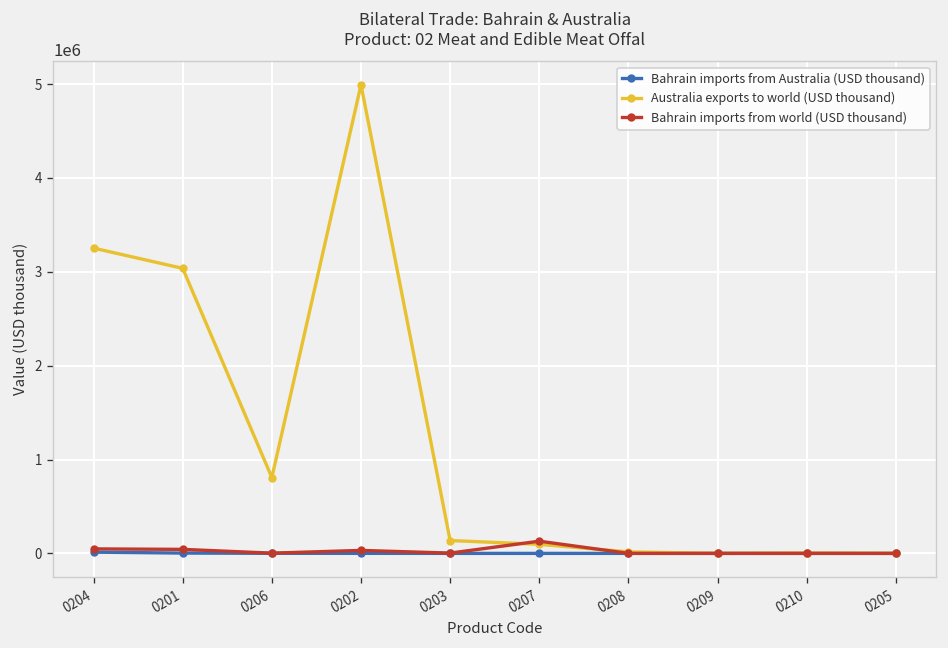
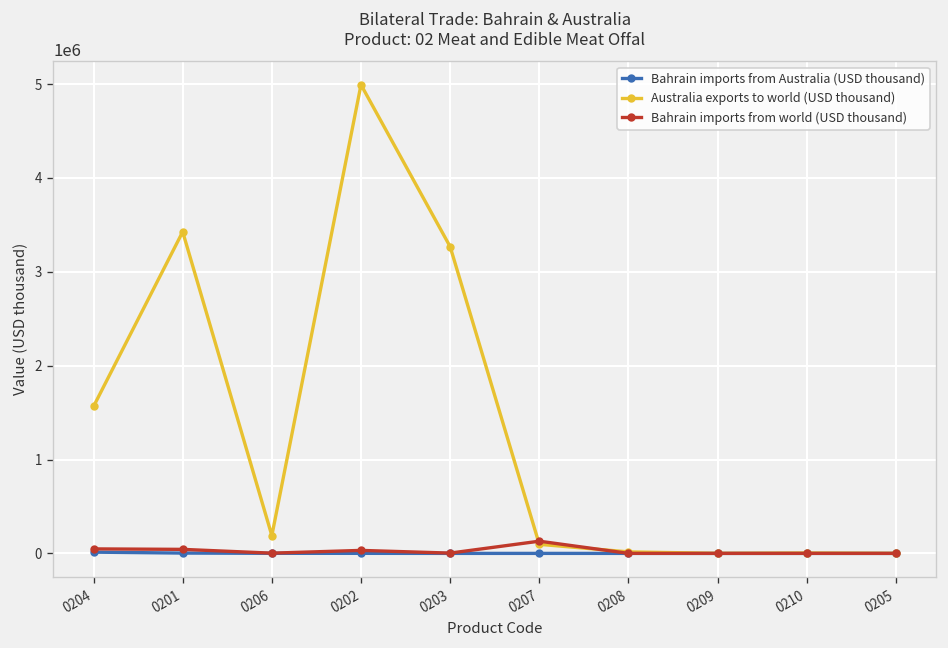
  {
    "Bahrain imports from Australia (USD thousand)": {
      "0204": 0,
      "0201": 0,
      "0207": 0
    },
    "Australia exports to world (USD thousand)": {
-     "0204": 3300000,
-     "0201": 3000000,
-     "0206": 800000,
+     "0204": 1600000,
+     "0201": 3400000,
+     "0206": 200000,
      "0202": 5000000,
-     "0203": 100000,
+     "0203": 3300000,
      "0207": 100000
    },
    "Bahrain imports from world (USD thousand)": {
      "0204": 0,
      "0201": 0,
      "0207": 100000
    }
  }
